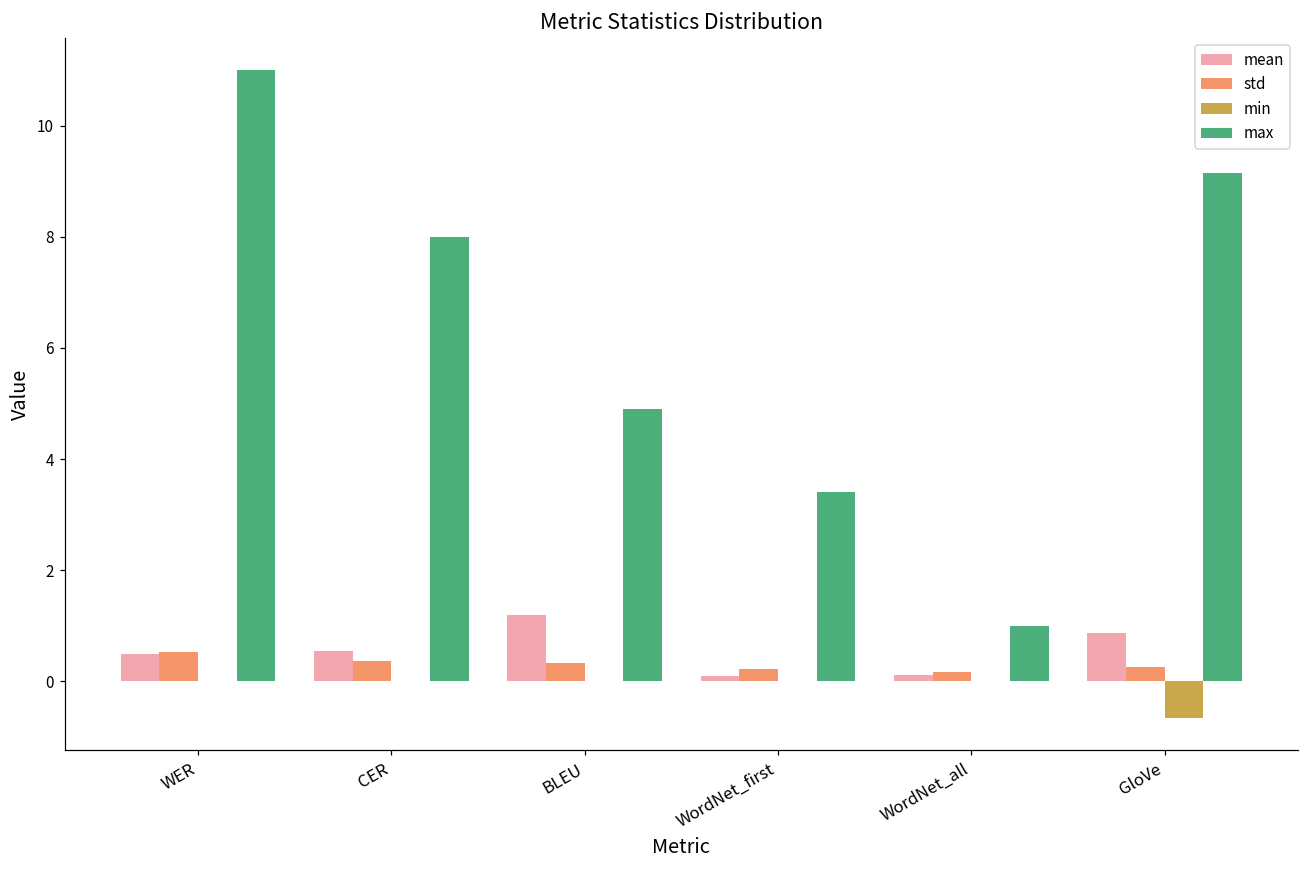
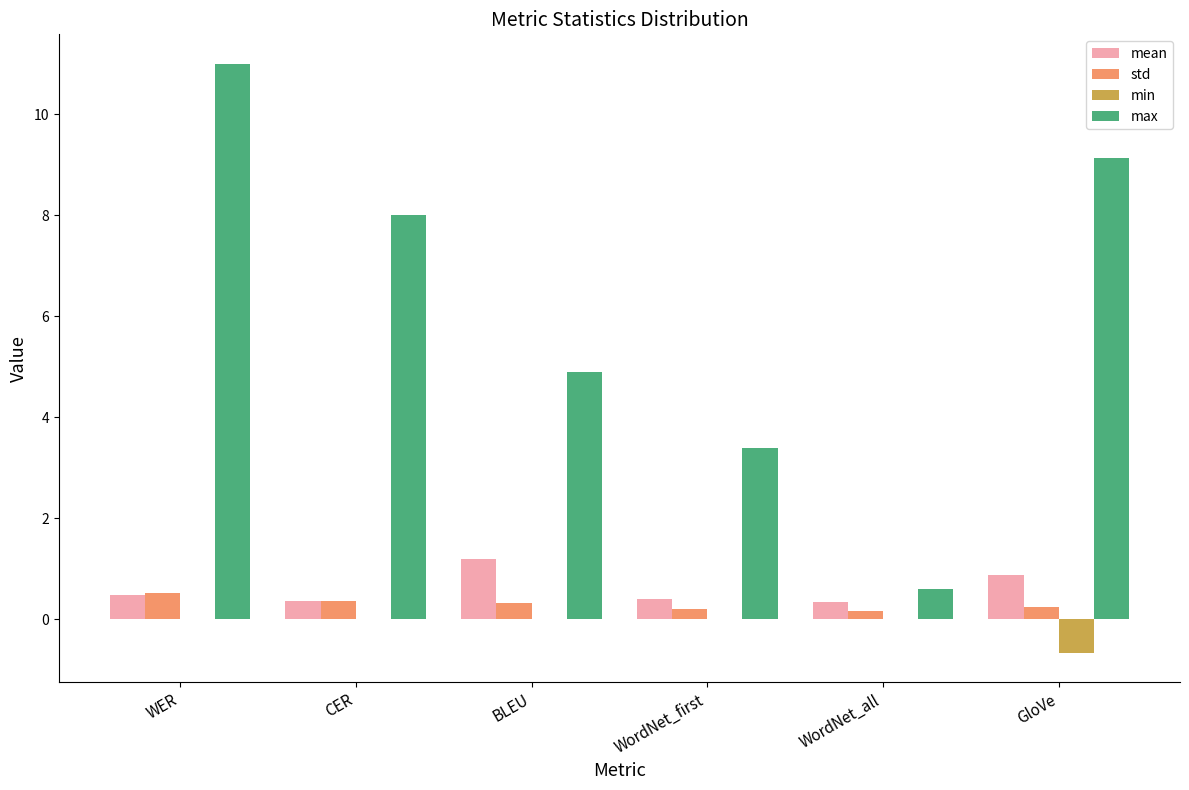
  {
    "mean": {
      "WER": 0.5,
-     "CER": 0.5,
+     "CER": 0.4,
      "BLEU": 1.2,
-     "WordNet_first": 0.1,
-     "WordNet_all": 0.1,
+     "WordNet_first": 0.4,
+     "WordNet_all": 0.3,
      "GloVe": 0.9
    },
    "max": {
      "WER": 11.0,
      "CER": 8.0,
      "BLEU": 4.9,
      "WordNet_first": 3.4,
-     "WordNet_all": 1.0,
+     "WordNet_all": 0.6,
      "GloVe": 9.1
    }
  }
